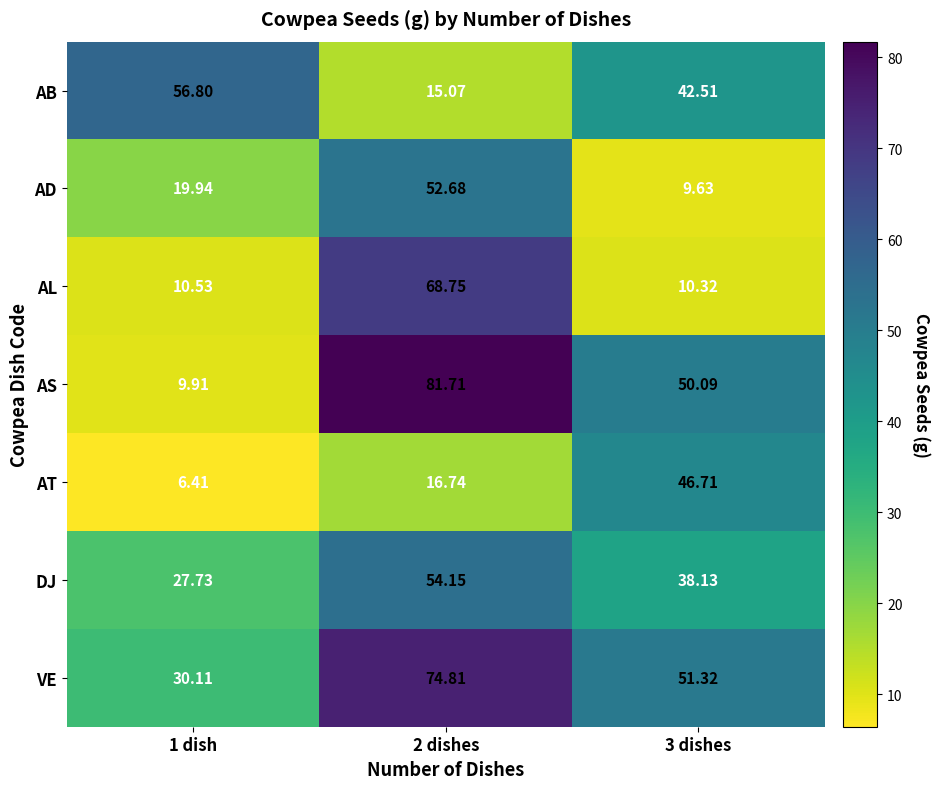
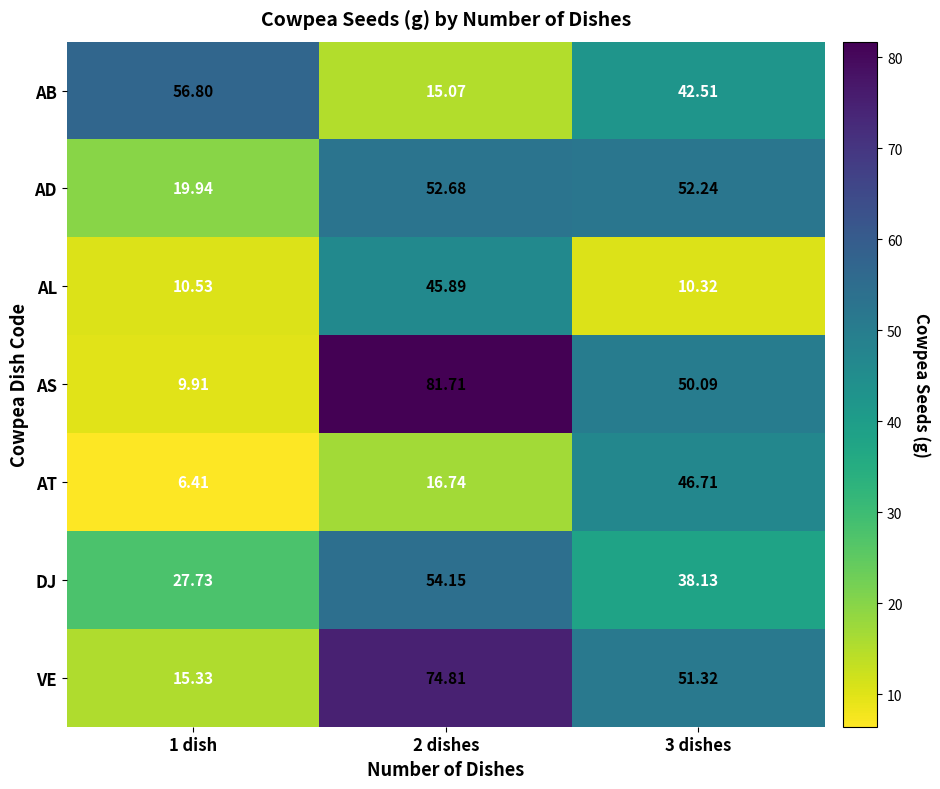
  {
    "AB": {
      "1 dish": 56.80,
      "2 dishes": 15.07,
      "3 dishes": 42.51
    },
    "AD": {
      "1 dish": 19.94,
      "2 dishes": 52.68,
-     "3 dishes": 9.63
+     "3 dishes": 52.24
    },
    "AL": {
      "1 dish": 10.53,
-     "2 dishes": 68.75,
+     "2 dishes": 45.89,
      "3 dishes": 10.32
    },
    "AS": {
      "1 dish": 9.91,
      "2 dishes": 81.71,
      "3 dishes": 50.09
    },
    "AT": {
      "1 dish": 6.41,
      "2 dishes": 16.74,
      "3 dishes": 46.71
    },
    "DJ": {
      "1 dish": 27.73,
      "2 dishes": 54.15,
      "3 dishes": 38.13
    },
    "VE": {
-     "1 dish": 30.11,
+     "1 dish": 15.33,
      "2 dishes": 74.81,
      "3 dishes": 51.32
    }
  }
